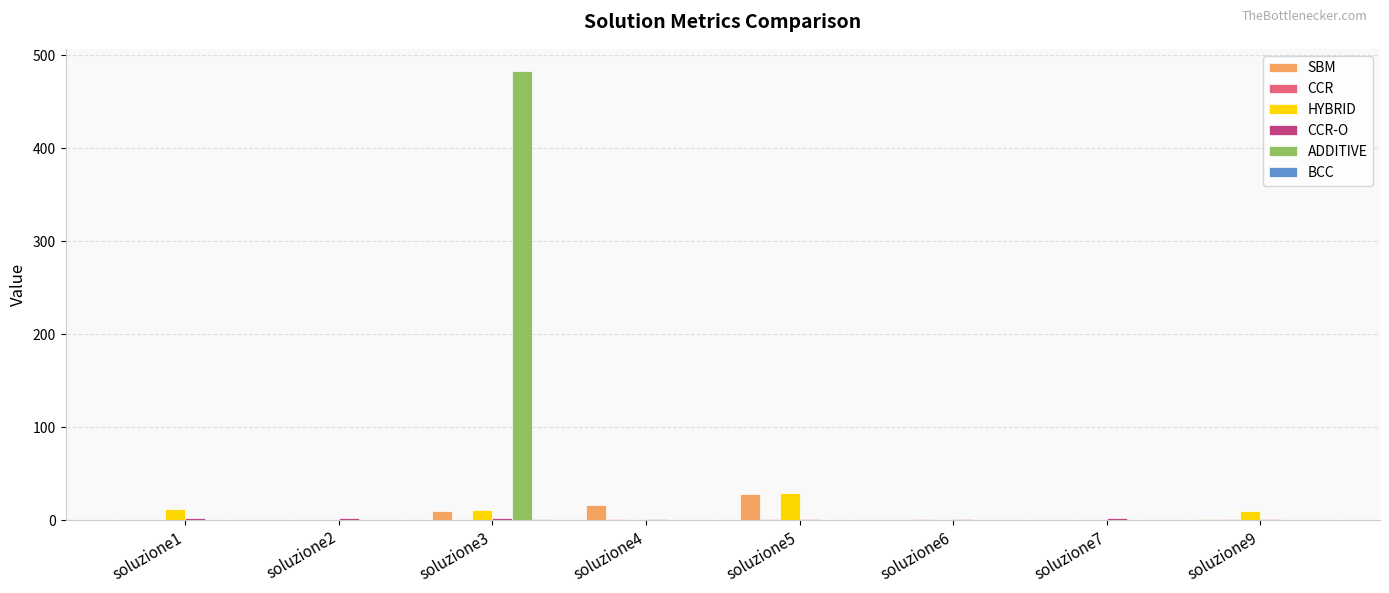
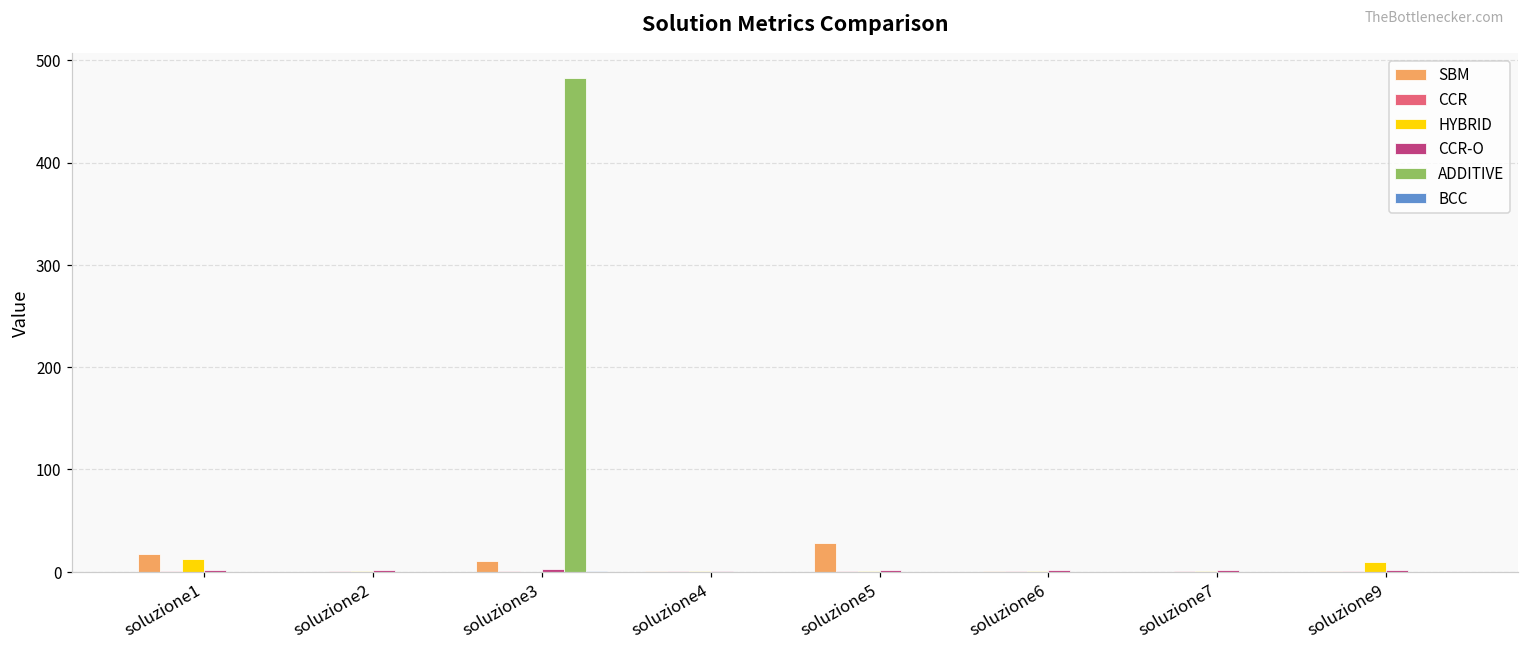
  {
    "SBM": {
-     "soluzione1": 0,
+     "soluzione1": 20,
      "soluzione3": 10,
-     "soluzione4": 20,
+     "soluzione4": 0,
      "soluzione5": 30
    },
    "HYBRID": {
      "soluzione1": 10,
-     "soluzione3": 10,
-     "soluzione5": 30,
+     "soluzione3": 0,
+     "soluzione5": 0,
      "soluzione9": 10
    },
    "ADDITIVE": {
      "soluzione1": 0,
      "soluzione2": 0,
      "soluzione3": 480,
      "soluzione4": 0,
      "soluzione5": 0,
      "soluzione6": 0,
      "soluzione7": 0,
      "soluzione9": 0
    },
    "BCC": {
      "soluzione1": 0,
      "soluzione2": 0,
      "soluzione4": 0,
      "soluzione5": 0,
      "soluzione6": 0,
      "soluzione7": 0,
      "soluzione9": 0
    }
  }
